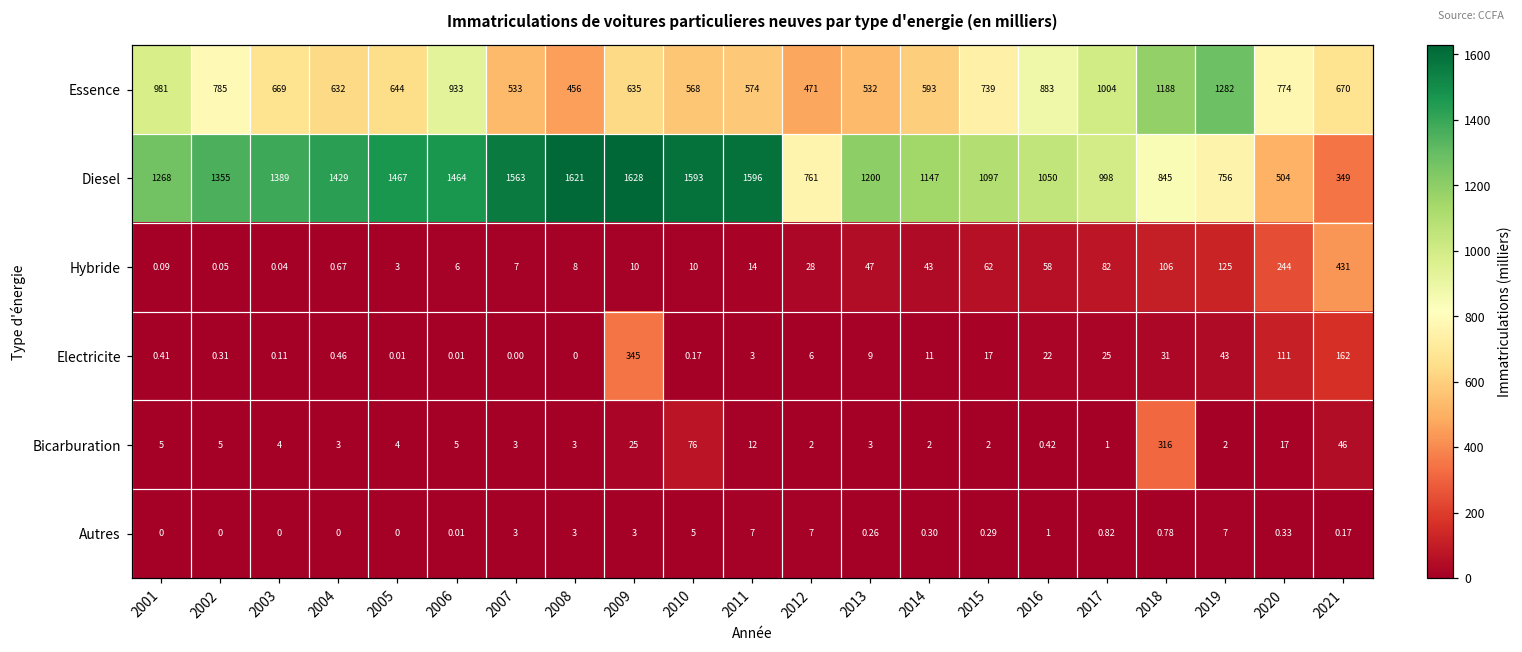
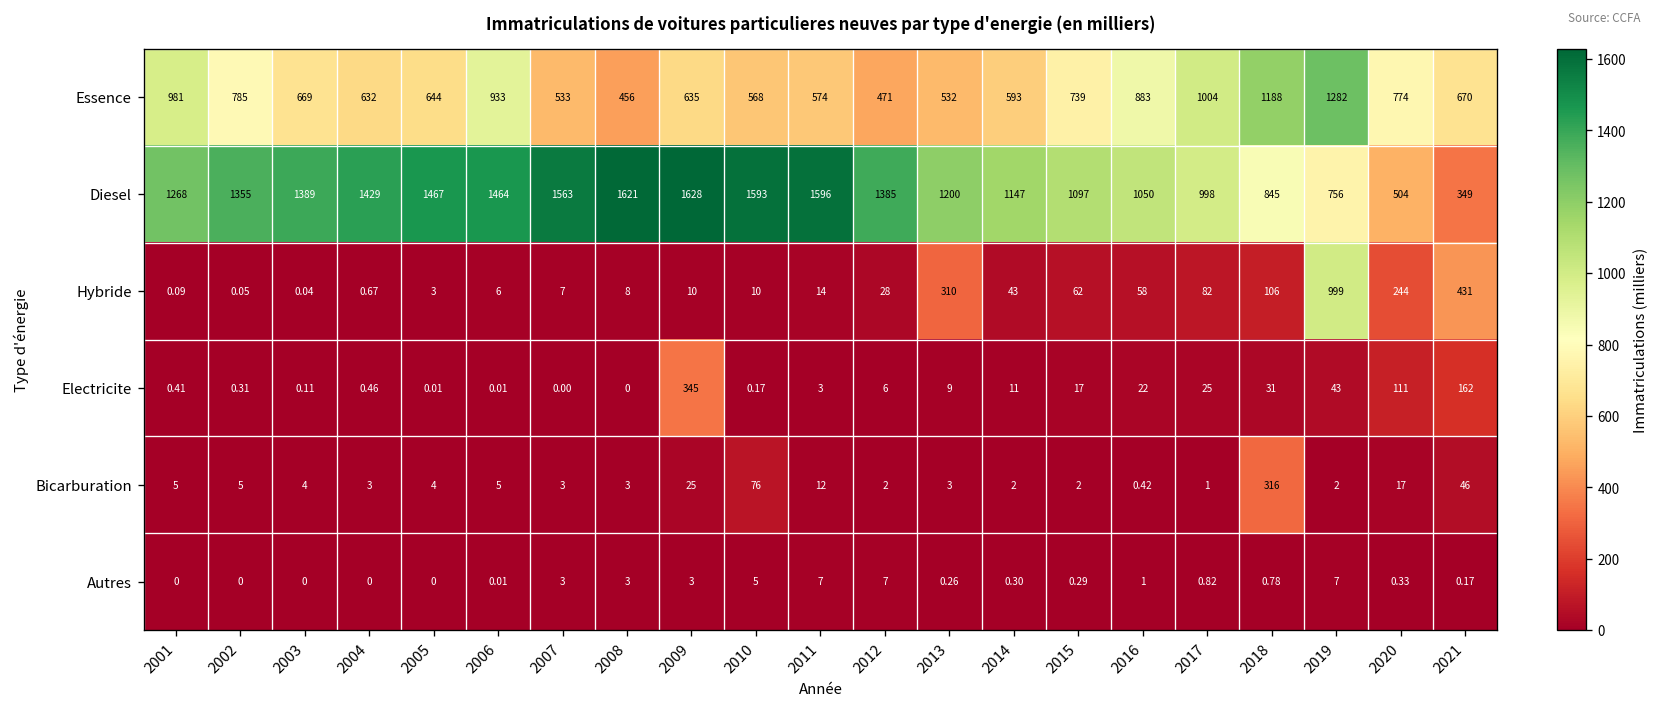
  {
    "Essence": {
      "2001": 981,
      "2002": 785,
      "2003": 669,
      "2004": 632,
      "2005": 644,
      "2006": 933,
      "2007": 533,
      "2008": 456,
      "2009": 635,
      "2010": 568,
      "2011": 574,
      "2012": 471,
      "2013": 532,
      "2014": 593,
      "2015": 739,
      "2016": 883,
      "2017": 1004,
      "2018": 1188,
      "2019": 1282,
      "2020": 774,
      "2021": 670
    },
    "Diesel": {
      "2001": 1268,
      "2002": 1355,
      "2003": 1389,
      "2004": 1429,
      "2005": 1467,
      "2006": 1464,
      "2007": 1563,
      "2008": 1621,
      "2009": 1628,
      "2010": 1593,
      "2011": 1596,
-     "2012": 761,
+     "2012": 1385,
      "2013": 1200,
      "2014": 1147,
      "2015": 1097,
      "2016": 1050,
      "2017": 998,
      "2018": 845,
      "2019": 756,
      "2020": 504,
      "2021": 349
    },
    "Hybride": {
      "2001": 0.09,
      "2002": 0.05,
      "2003": 0.04,
      "2004": 0.67,
      "2005": 3,
      "2006": 6,
      "2007": 7,
      "2008": 8,
      "2009": 10,
      "2010": 10,
      "2011": 14,
      "2012": 28,
-     "2013": 47,
+     "2013": 310,
      "2014": 43,
      "2015": 62,
      "2016": 58,
      "2017": 82,
      "2018": 106,
-     "2019": 125,
+     "2019": 999,
      "2020": 244,
      "2021": 431
    },
    "Electricite": {
      "2001": 0.41,
      "2002": 0.31,
      "2003": 0.11,
      "2004": 0.46,
      "2005": 0.01,
      "2006": 0.01,
      "2007": 0.00,
      "2008": 0,
      "2009": 345,
      "2010": 0.17,
      "2011": 3,
      "2012": 6,
      "2013": 9,
      "2014": 11,
      "2015": 17,
      "2016": 22,
      "2017": 25,
      "2018": 31,
      "2019": 43,
      "2020": 111,
      "2021": 162
    },
    "Bicarburation": {
      "2001": 5,
      "2002": 5,
      "2003": 4,
      "2004": 3,
      "2005": 4,
      "2006": 5,
      "2007": 3,
      "2008": 3,
      "2009": 25,
      "2010": 76,
      "2011": 12,
      "2012": 2,
      "2013": 3,
      "2014": 2,
      "2015": 2,
      "2016": 0.42,
      "2017": 1,
      "2018": 316,
      "2019": 2,
      "2020": 17,
      "2021": 46
    },
    "Autres": {
      "2001": 0,
      "2002": 0,
      "2003": 0,
      "2004": 0,
      "2005": 0,
      "2006": 0.01,
      "2007": 3,
      "2008": 3,
      "2009": 3,
      "2010": 5,
      "2011": 7,
      "2012": 7,
      "2013": 0.26,
      "2014": 0.30,
      "2015": 0.29,
      "2016": 1,
      "2017": 0.82,
      "2018": 0.78,
      "2019": 7,
      "2020": 0.33,
      "2021": 0.17
    }
  }
